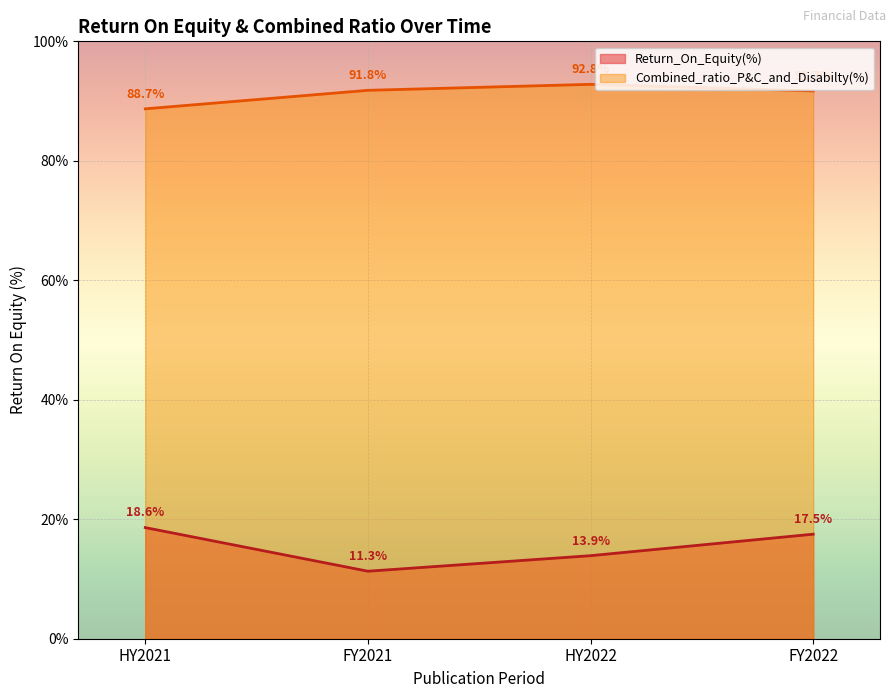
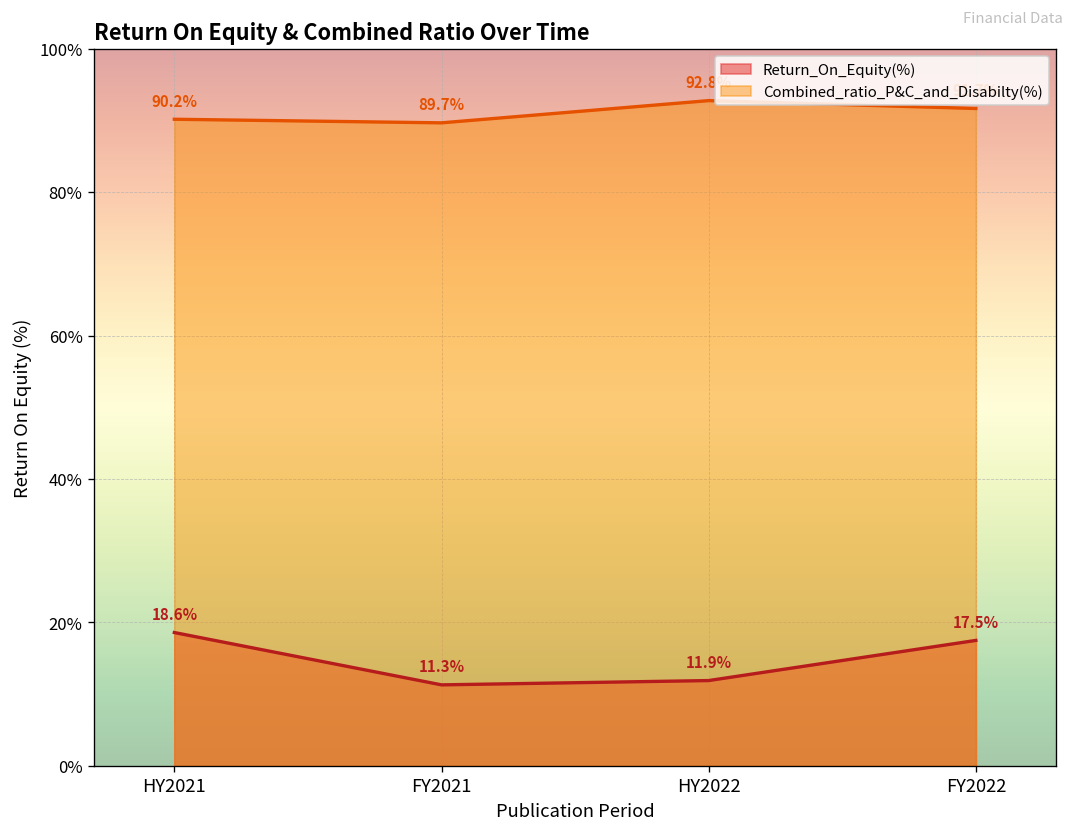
  {
    "Return_On_Equity(%)": {
      "HY2021": "18.6%",
      "FY2021": "11.3%",
-     "HY2022": "13.9%",
+     "HY2022": "11.9%",
      "FY2022": "17.5%"
    },
    "Combined_ratio_P&C_and_Disabilty(%)": {
-     "HY2021": "88.7%",
-     "FY2021": "91.8%"
+     "HY2021": "90.2%",
+     "FY2021": "89.7%"
    }
  }
